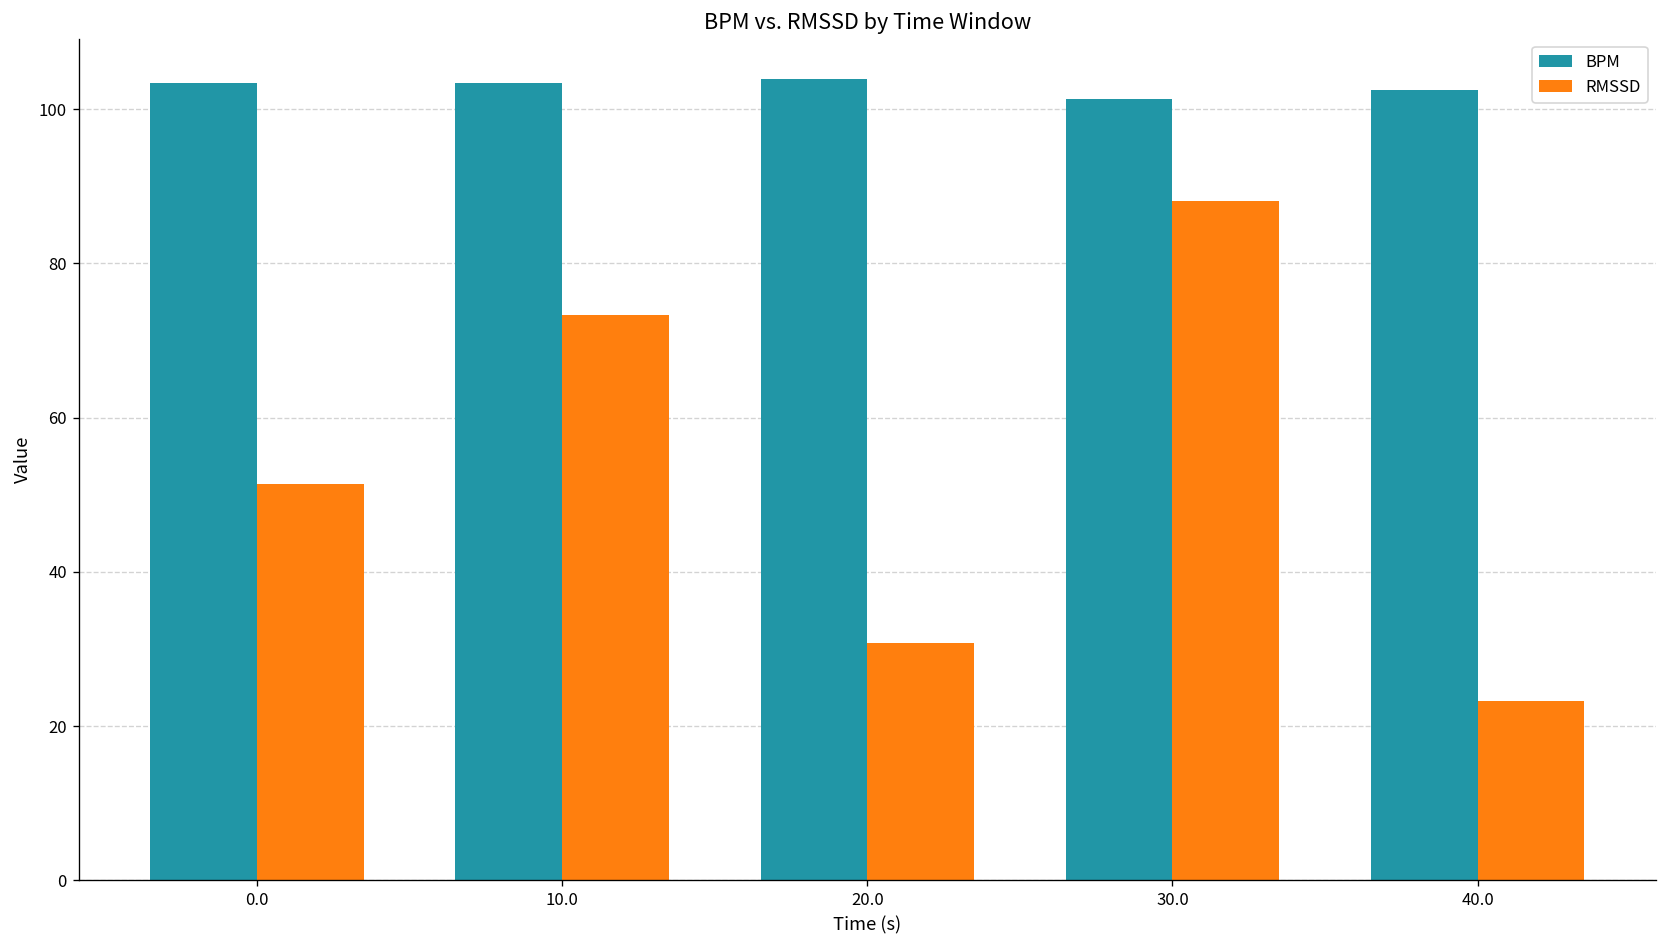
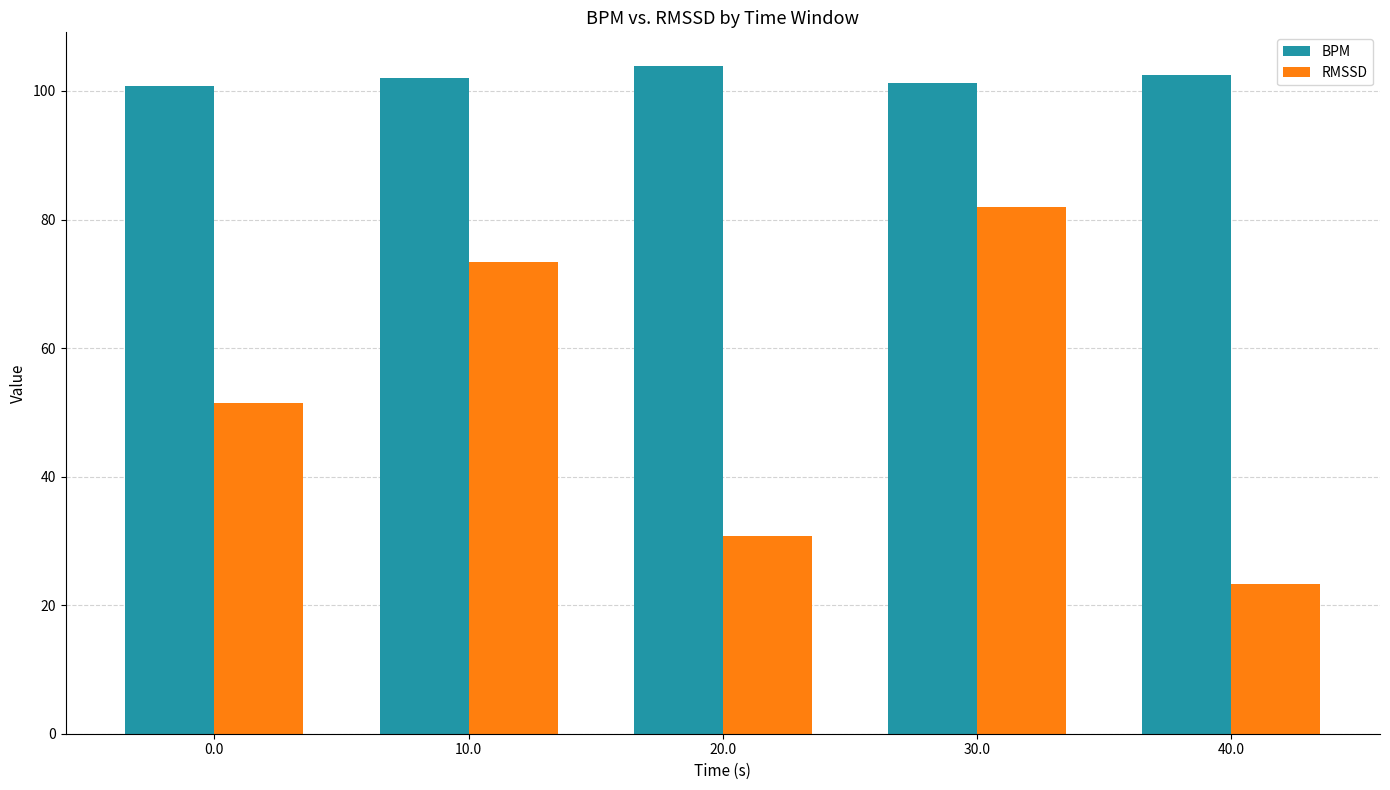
  {
    "BPM": {
-     "0.0": 103,
-     "10.0": 103,
+     "0.0": 101,
+     "10.0": 102,
      "20.0": 104,
      "30.0": 101,
      "40.0": 102
    },
    "RMSSD": {
      "0.0": 51,
      "10.0": 73,
      "20.0": 31,
-     "30.0": 88,
+     "30.0": 82,
      "40.0": 23
    }
  }
